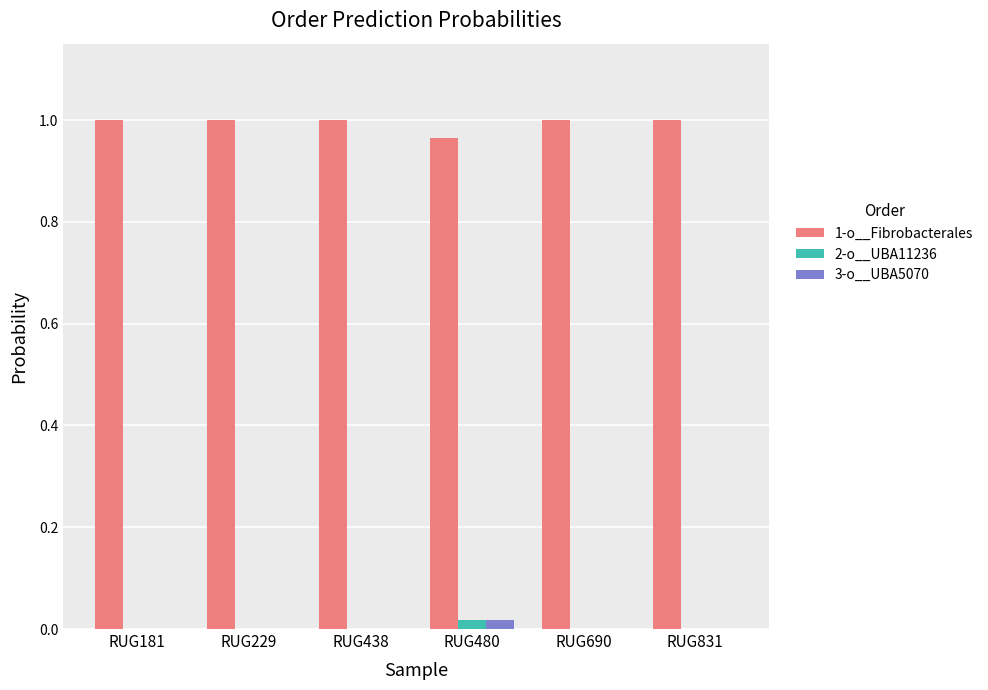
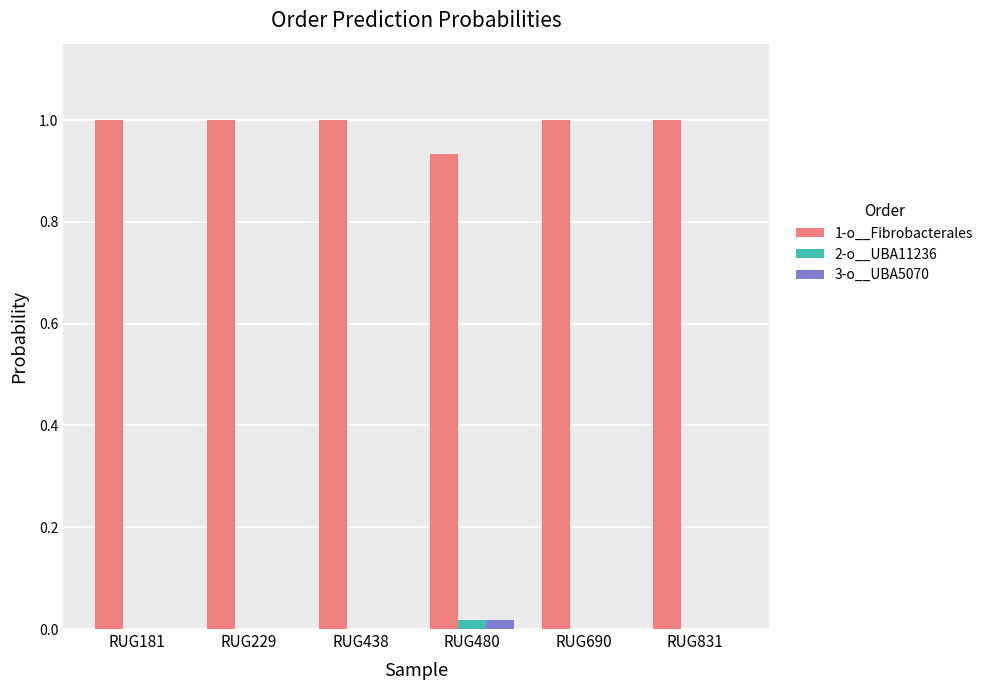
  {
    "1-o__Fibrobacterales": {
      "RUG181": 1.00,
      "RUG229": 1.00,
      "RUG438": 1.00,
-     "RUG480": 0.96,
+     "RUG480": 0.93,
      "RUG690": 1.00,
      "RUG831": 1.00
    },
    "2-o__UBA11236": {
      "RUG181": 0.00,
      "RUG229": 0.00,
      "RUG438": 0.00,
      "RUG480": 0.02,
      "RUG690": 0.00,
      "RUG831": 0.00
    },
    "3-o__UBA5070": {
      "RUG181": 0.00,
      "RUG229": 0.00,
      "RUG438": 0.00,
      "RUG480": 0.02,
      "RUG690": 0.00,
      "RUG831": 0.00
    }
  }
